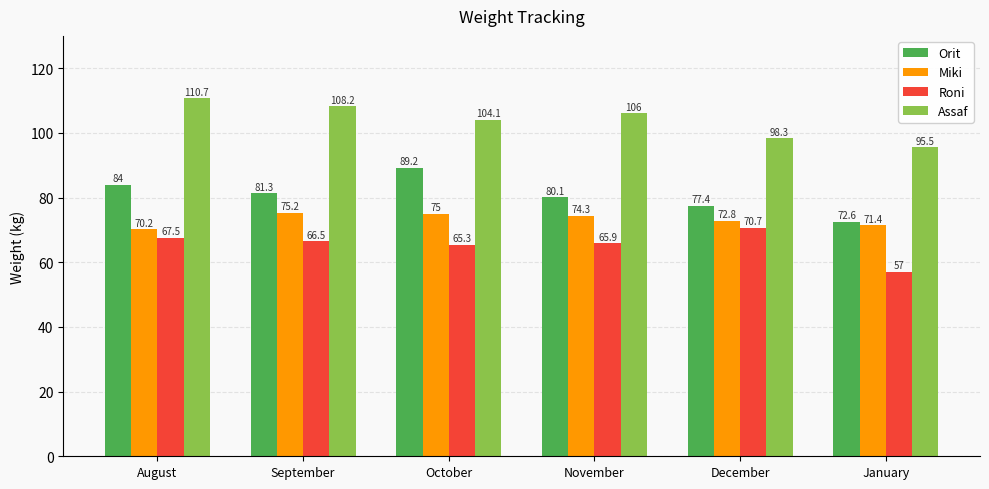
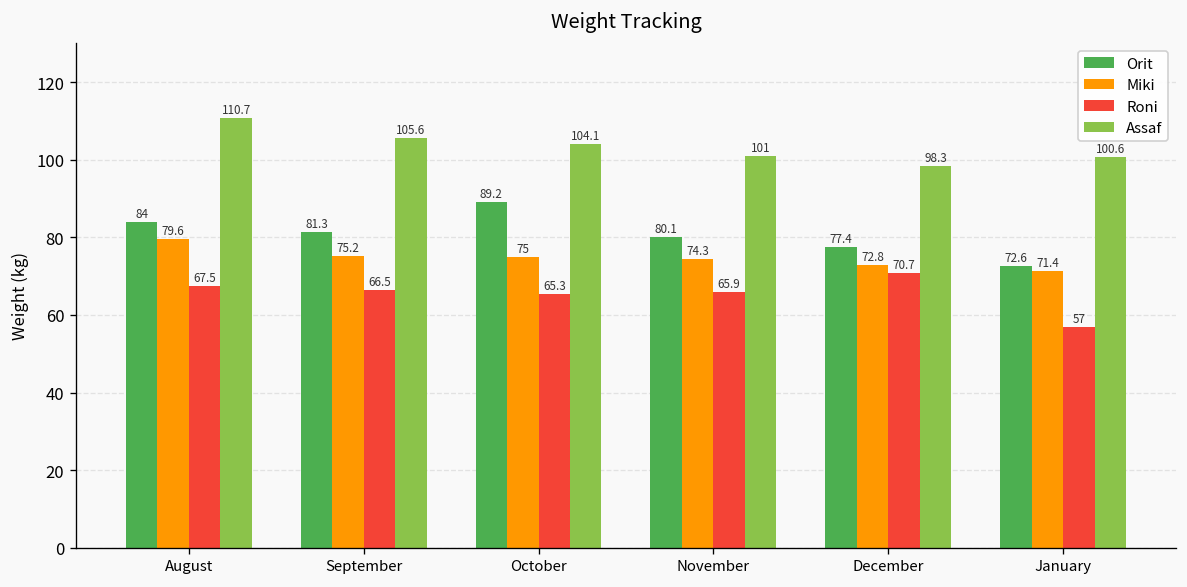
  {
    "Orit": {
      "August": 84,
      "September": 81.3,
      "October": 89.2,
      "November": 80.1,
      "December": 77.4,
      "January": 72.6
    },
    "Miki": {
-     "August": 70.2,
+     "August": 79.6,
      "September": 75.2,
      "October": 75,
      "November": 74.3,
      "December": 72.8,
      "January": 71.4
    },
    "Roni": {
      "August": 67.5,
      "September": 66.5,
      "October": 65.3,
      "November": 65.9,
      "December": 70.7,
      "January": 57
    },
    "Assaf": {
      "August": 110.7,
-     "September": 108.2,
+     "September": 105.6,
      "October": 104.1,
-     "November": 106,
+     "November": 101,
      "December": 98.3,
-     "January": 96
+     "January": 101
    }
  }
